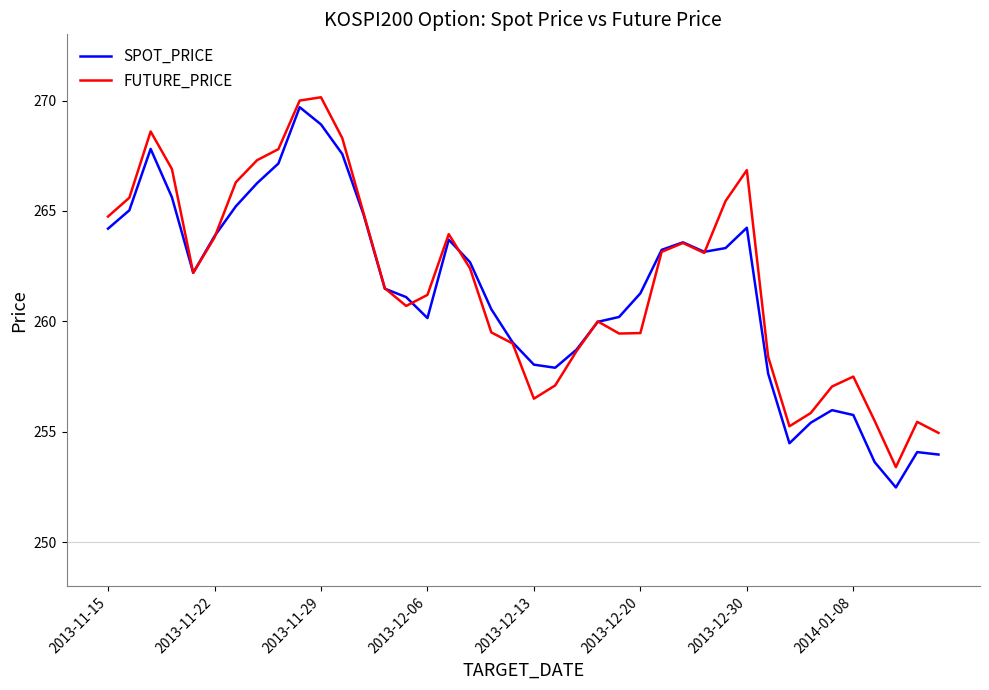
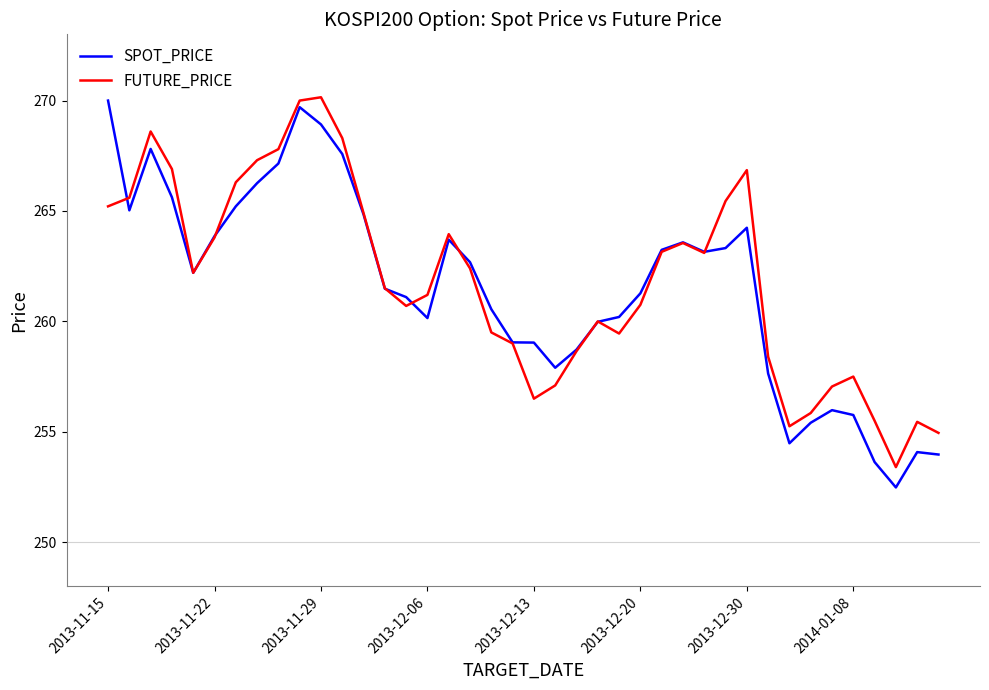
  {
    "SPOT_PRICE": {
-     "2013-11-15": 264.2,
+     "2013-11-15": 270.0,
      "2013-11-29": 268.9,
      "2013-12-06": 260.2,
-     "2013-12-13": 258.0,
+     "2013-12-13": 259.0,
      "2013-12-20": 261.3,
      "2013-12-30": 264.2,
      "2014-01-08": 255.8
    },
    "FUTURE_PRICE": {
-     "2013-11-15": 264.8,
+     "2013-11-15": 265.2,
      "2013-11-29": 270.2,
      "2013-12-06": 261.2,
      "2013-12-13": 256.5,
-     "2013-12-20": 259.5,
+     "2013-12-20": 260.8,
      "2013-12-30": 266.9,
      "2014-01-08": 257.5
    }
  }
